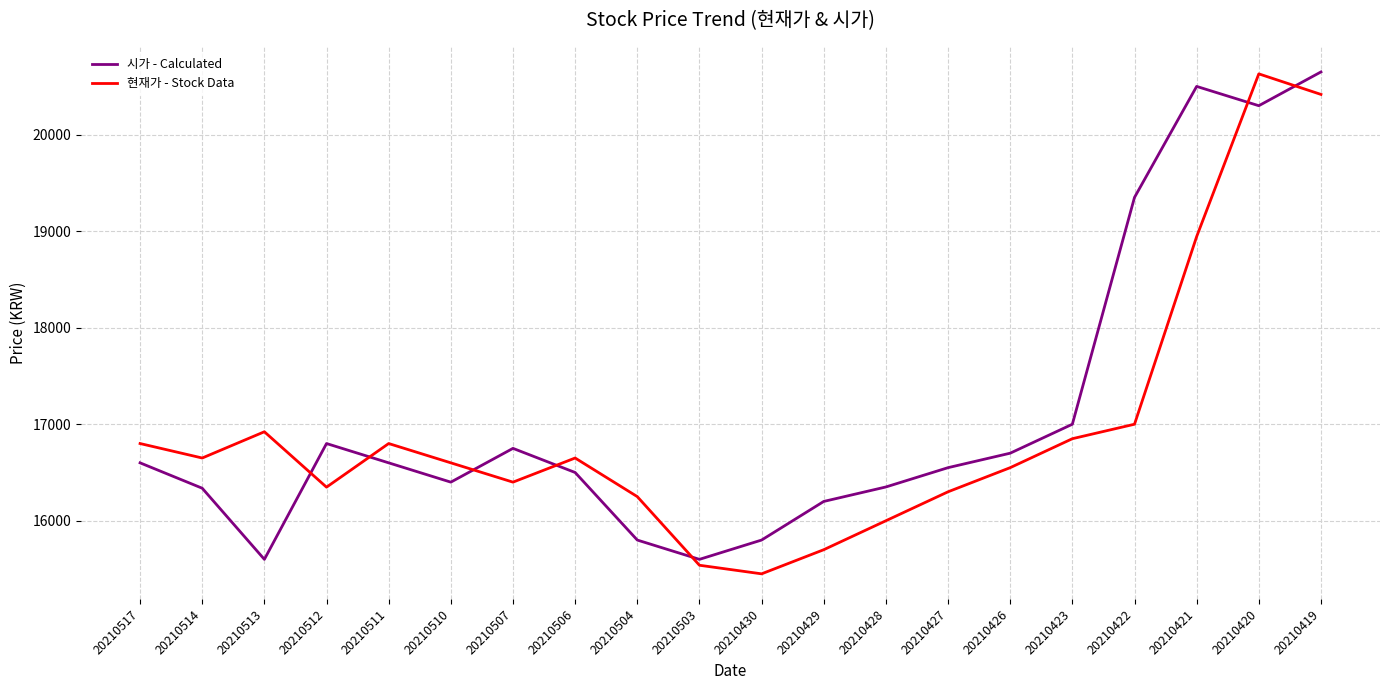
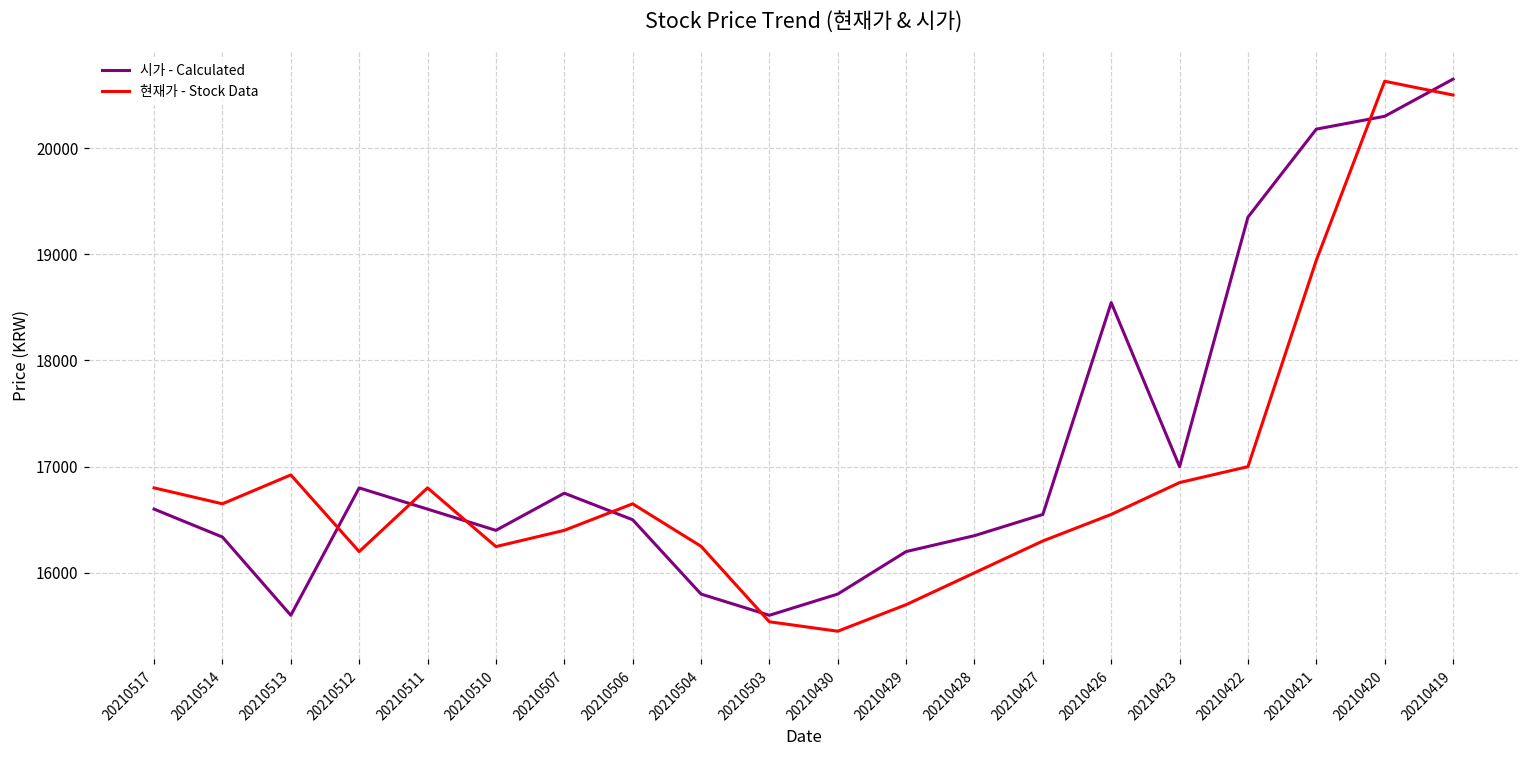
  {
    "시가 - Calculated": {
      "20210517": 16600,
      "20210514": 16300,
      "20210513": 15600,
      "20210512": 16800,
      "20210511": 16600,
      "20210510": 16400,
      "20210507": 16800,
      "20210506": 16500,
      "20210504": 15800,
      "20210503": 15600,
      "20210430": 15800,
      "20210429": 16200,
      "20210428": 16400,
      "20210427": 16600,
-     "20210426": 16700,
+     "20210426": 18500,
      "20210423": 17000,
      "20210422": 19400,
-     "20210421": 20500,
+     "20210421": 20200,
      "20210420": 20300,
      "20210419": 20700
    },
    "현재가 - Stock Data": {
      "20210517": 16800,
      "20210514": 16700,
      "20210513": 16900,
-     "20210512": 16300,
+     "20210512": 16200,
      "20210511": 16800,
-     "20210510": 16600,
+     "20210510": 16200,
      "20210507": 16400,
      "20210506": 16700,
      "20210504": 16300,
      "20210503": 15500,
      "20210430": 15500,
      "20210429": 15700,
      "20210428": 16000,
      "20210427": 16300,
      "20210426": 16600,
      "20210423": 16900,
      "20210422": 17000,
      "20210421": 18900,
      "20210420": 20600,
-     "20210419": 20400
+     "20210419": 20500
    }
  }
